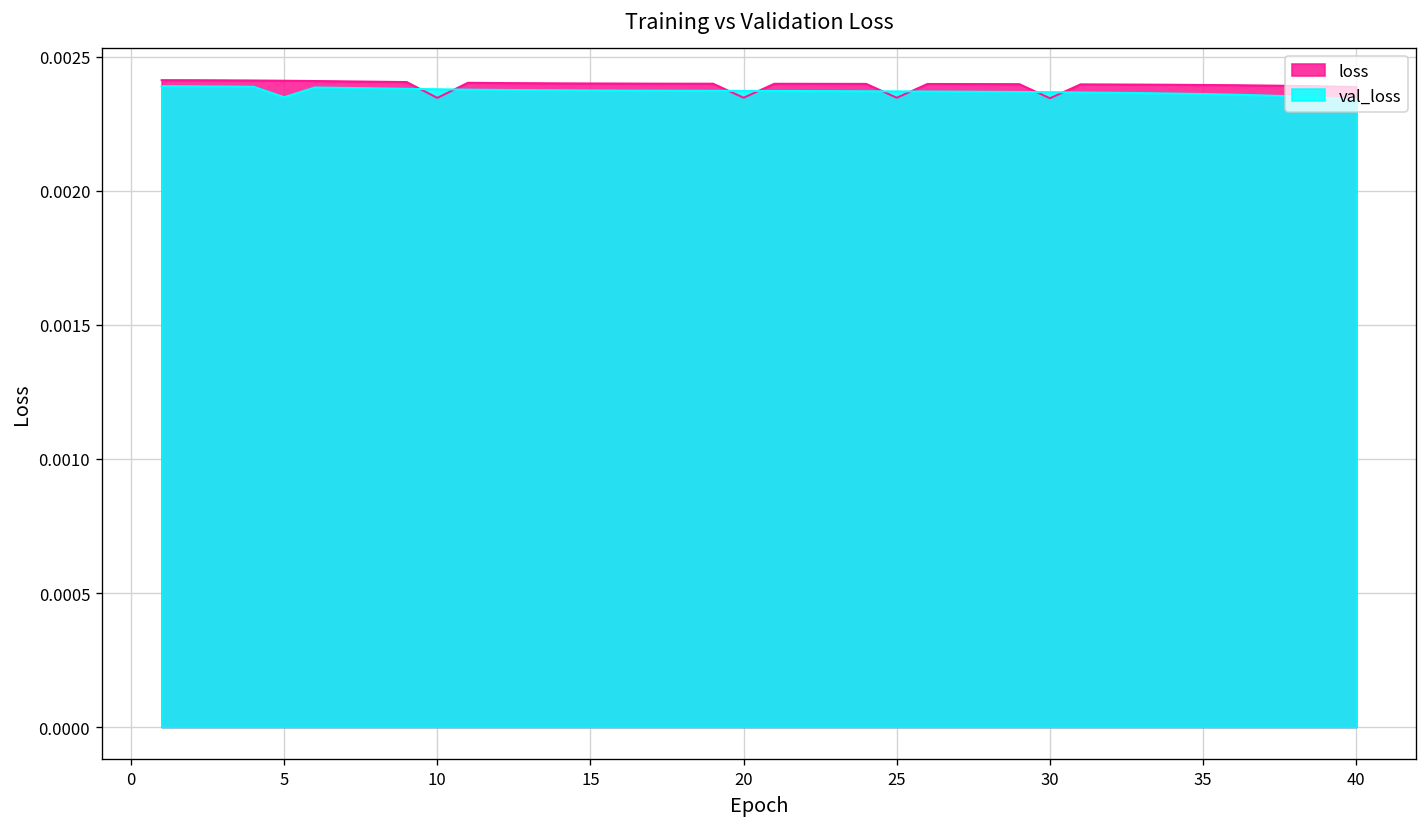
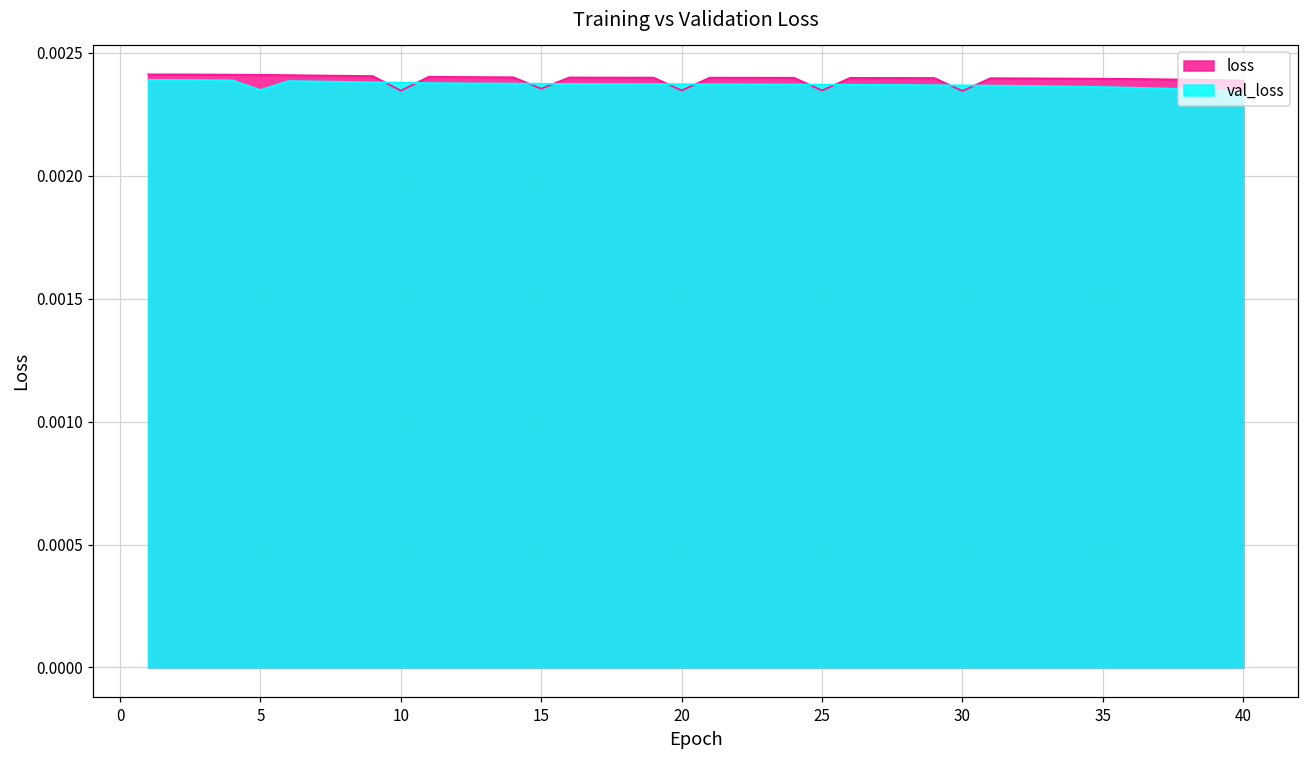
  {
    "loss": {
      "5": 0.00241,
      "10": 0.00235,
-     "15": 0.00240,
+     "15": 0.00235,
      "20": 0.00235,
      "25": 0.00235,
      "30": 0.00234,
      "35": 0.00239
    },
    "val_loss": {
      "5": 0.00235,
      "10": 0.00238,
      "15": 0.00237,
      "20": 0.00237,
      "25": 0.00237,
      "30": 0.00237,
      "35": 0.00236
    }
  }
